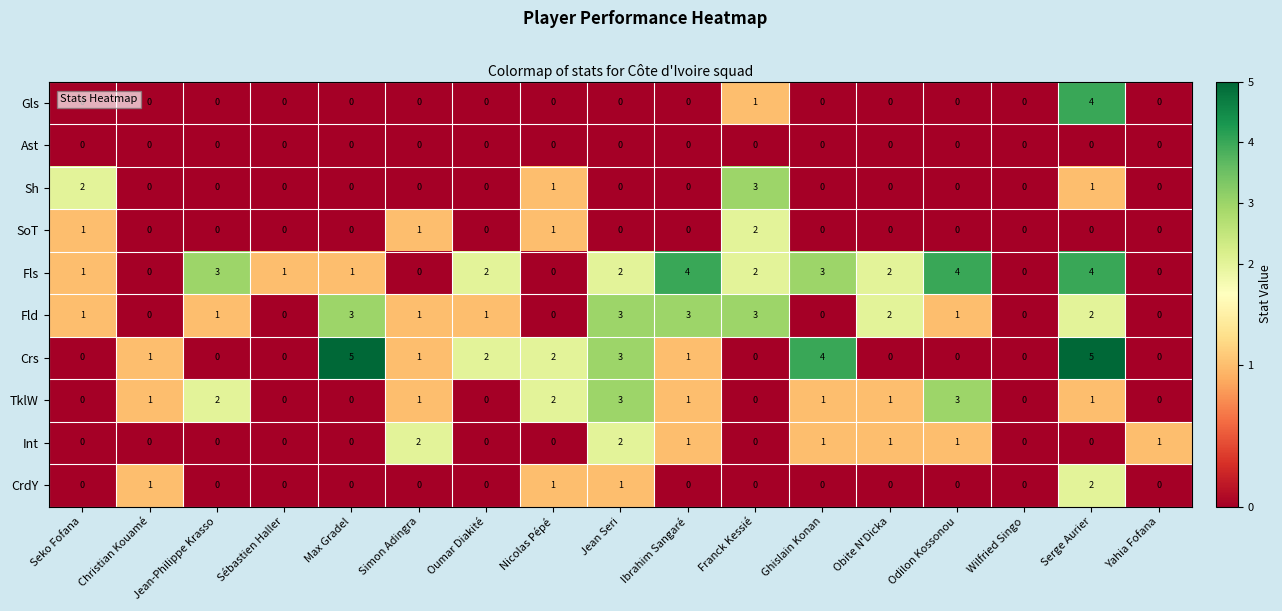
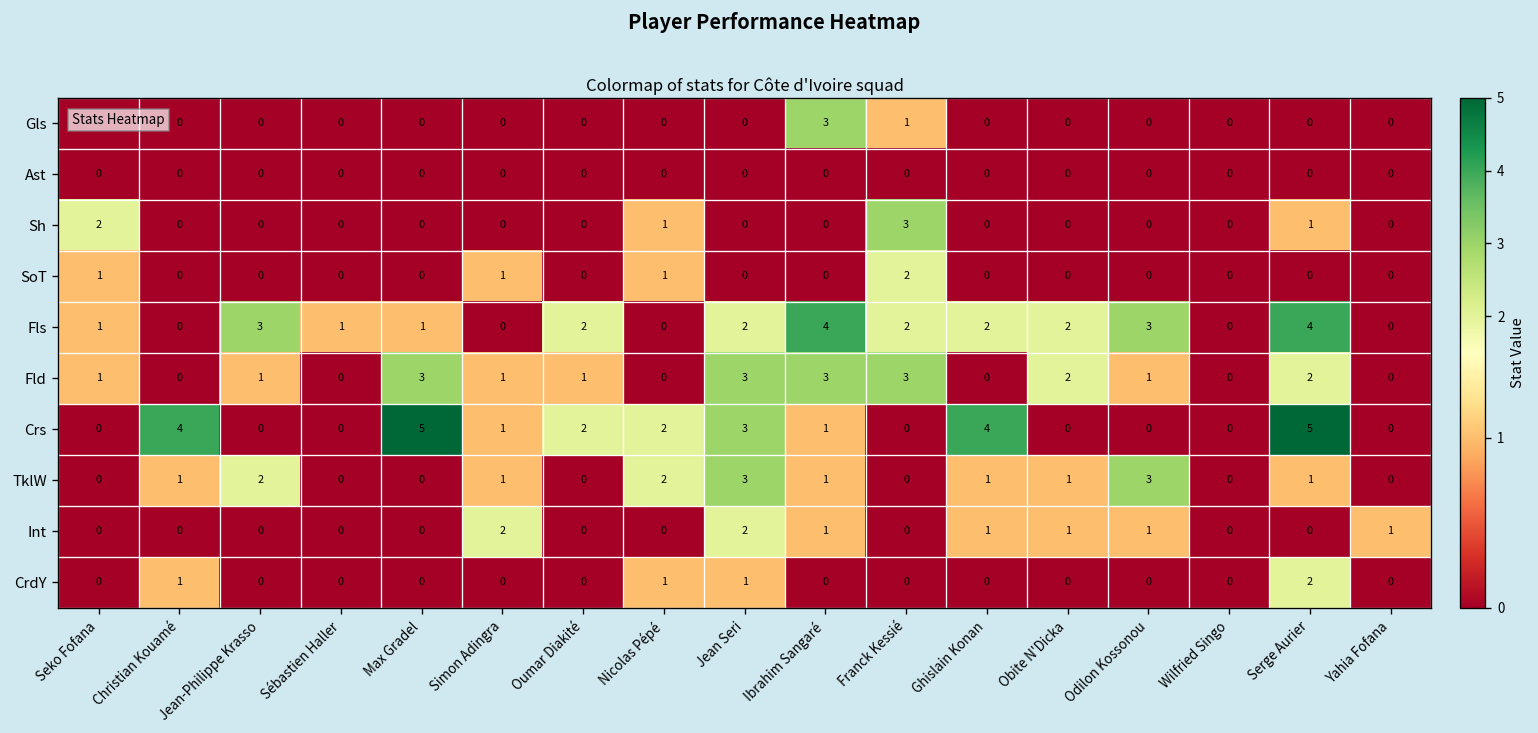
  {
    "Gls": {
      "Christian Kouamé": 0,
      "Jean-Philippe Krasso": 0,
      "Sébastien Haller": 0,
      "Max Gradel": 0,
      "Simon Adingra": 0,
      "Oumar Diakité": 0,
      "Nicolas Pépé": 0,
      "Jean Seri": 0,
-     "Ibrahim Sangaré": 0,
+     "Ibrahim Sangaré": 3,
      "Franck Kessié": 1,
      "Ghislain Konan": 0,
      "Obite N'Dicka": 0,
      "Odilon Kossonou": 0,
      "Wilfried Singo": 0,
-     "Serge Aurier": 4,
+     "Serge Aurier": 0,
      "Yahia Fofana": 0
    },
    "Ast": {
      "Seko Fofana": 0,
      "Christian Kouamé": 0,
      "Jean-Philippe Krasso": 0,
      "Sébastien Haller": 0,
      "Max Gradel": 0,
      "Simon Adingra": 0,
      "Oumar Diakité": 0,
      "Nicolas Pépé": 0,
      "Jean Seri": 0,
      "Ibrahim Sangaré": 0,
      "Franck Kessié": 0,
      "Ghislain Konan": 0,
      "Obite N'Dicka": 0,
      "Odilon Kossonou": 0,
      "Wilfried Singo": 0,
      "Serge Aurier": 0,
      "Yahia Fofana": 0
    },
    "Sh": {
      "Seko Fofana": 2,
      "Christian Kouamé": 0,
      "Jean-Philippe Krasso": 0,
      "Sébastien Haller": 0,
      "Max Gradel": 0,
      "Simon Adingra": 0,
      "Oumar Diakité": 0,
      "Nicolas Pépé": 1,
      "Jean Seri": 0,
      "Ibrahim Sangaré": 0,
      "Franck Kessié": 3,
      "Ghislain Konan": 0,
      "Obite N'Dicka": 0,
      "Odilon Kossonou": 0,
      "Wilfried Singo": 0,
      "Serge Aurier": 1,
      "Yahia Fofana": 0
    },
    "SoT": {
      "Seko Fofana": 1,
      "Christian Kouamé": 0,
      "Jean-Philippe Krasso": 0,
      "Sébastien Haller": 0,
      "Max Gradel": 0,
      "Simon Adingra": 1,
      "Oumar Diakité": 0,
      "Nicolas Pépé": 1,
      "Jean Seri": 0,
      "Ibrahim Sangaré": 0,
      "Franck Kessié": 2,
      "Ghislain Konan": 0,
      "Obite N'Dicka": 0,
      "Odilon Kossonou": 0,
      "Wilfried Singo": 0,
      "Serge Aurier": 0,
      "Yahia Fofana": 0
    },
    "Fls": {
      "Seko Fofana": 1,
      "Christian Kouamé": 0,
      "Jean-Philippe Krasso": 3,
      "Sébastien Haller": 1,
      "Max Gradel": 1,
      "Simon Adingra": 0,
      "Oumar Diakité": 2,
      "Nicolas Pépé": 0,
      "Jean Seri": 2,
      "Ibrahim Sangaré": 4,
      "Franck Kessié": 2,
-     "Ghislain Konan": 3,
+     "Ghislain Konan": 2,
      "Obite N'Dicka": 2,
-     "Odilon Kossonou": 4,
+     "Odilon Kossonou": 3,
      "Wilfried Singo": 0,
      "Serge Aurier": 4,
      "Yahia Fofana": 0
    },
    "Fld": {
      "Seko Fofana": 1,
      "Christian Kouamé": 0,
      "Jean-Philippe Krasso": 1,
      "Sébastien Haller": 0,
      "Max Gradel": 3,
      "Simon Adingra": 1,
      "Oumar Diakité": 1,
      "Nicolas Pépé": 0,
      "Jean Seri": 3,
      "Ibrahim Sangaré": 3,
      "Franck Kessié": 3,
      "Ghislain Konan": 0,
      "Obite N'Dicka": 2,
      "Odilon Kossonou": 1,
      "Wilfried Singo": 0,
      "Serge Aurier": 2,
      "Yahia Fofana": 0
    },
    "Crs": {
      "Seko Fofana": 0,
-     "Christian Kouamé": 1,
+     "Christian Kouamé": 4,
      "Jean-Philippe Krasso": 0,
      "Sébastien Haller": 0,
      "Max Gradel": 5,
      "Simon Adingra": 1,
      "Oumar Diakité": 2,
      "Nicolas Pépé": 2,
      "Jean Seri": 3,
      "Ibrahim Sangaré": 1,
      "Franck Kessié": 0,
      "Ghislain Konan": 4,
      "Obite N'Dicka": 0,
      "Odilon Kossonou": 0,
      "Wilfried Singo": 0,
      "Serge Aurier": 5,
      "Yahia Fofana": 0
    },
    "TklW": {
      "Seko Fofana": 0,
      "Christian Kouamé": 1,
      "Jean-Philippe Krasso": 2,
      "Sébastien Haller": 0,
      "Max Gradel": 0,
      "Simon Adingra": 1,
      "Oumar Diakité": 0,
      "Nicolas Pépé": 2,
      "Jean Seri": 3,
      "Ibrahim Sangaré": 1,
      "Franck Kessié": 0,
      "Ghislain Konan": 1,
      "Obite N'Dicka": 1,
      "Odilon Kossonou": 3,
      "Wilfried Singo": 0,
      "Serge Aurier": 1,
      "Yahia Fofana": 0
    },
    "Int": {
      "Seko Fofana": 0,
      "Christian Kouamé": 0,
      "Jean-Philippe Krasso": 0,
      "Sébastien Haller": 0,
      "Max Gradel": 0,
      "Simon Adingra": 2,
      "Oumar Diakité": 0,
      "Nicolas Pépé": 0,
      "Jean Seri": 2,
      "Ibrahim Sangaré": 1,
      "Franck Kessié": 0,
      "Ghislain Konan": 1,
      "Obite N'Dicka": 1,
      "Odilon Kossonou": 1,
      "Wilfried Singo": 0,
      "Serge Aurier": 0,
      "Yahia Fofana": 1
    },
    "CrdY": {
      "Seko Fofana": 0,
      "Christian Kouamé": 1,
      "Jean-Philippe Krasso": 0,
      "Sébastien Haller": 0,
      "Max Gradel": 0,
      "Simon Adingra": 0,
      "Oumar Diakité": 0,
      "Nicolas Pépé": 1,
      "Jean Seri": 1,
      "Ibrahim Sangaré": 0,
      "Franck Kessié": 0,
      "Ghislain Konan": 0,
      "Obite N'Dicka": 0,
      "Odilon Kossonou": 0,
      "Wilfried Singo": 0,
      "Serge Aurier": 2,
      "Yahia Fofana": 0
    }
  }
